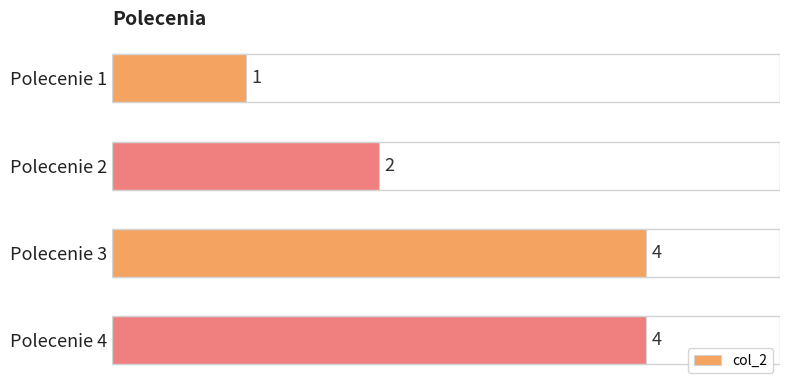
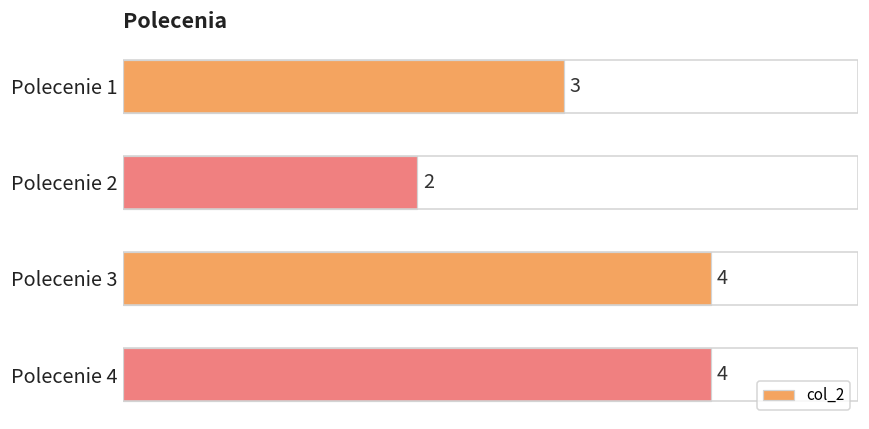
  {
-   "Polecenie 1": 1,
+   "Polecenie 1": 3,
    "Polecenie 2": 2,
    "Polecenie 3": 4,
    "Polecenie 4": 4
  }
